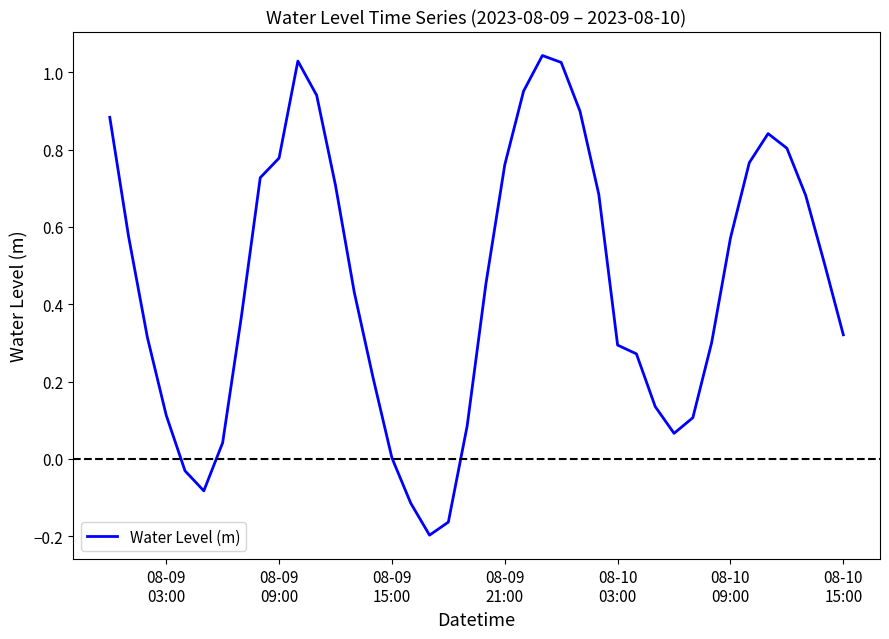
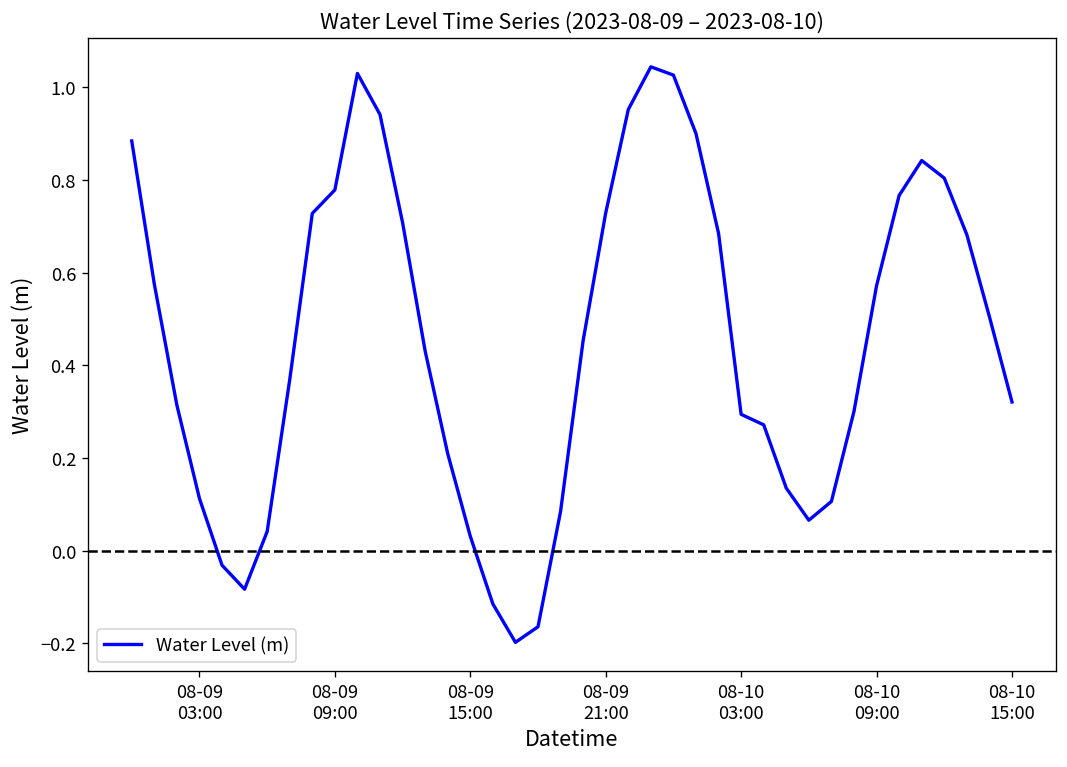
  {
    "08-09 03:00": 0.11,
    "08-09 09:00": 0.78,
-   "08-09 15:00": 0.00,
-   "08-09 21:00": 0.76,
+   "08-09 15:00": 0.03,
+   "08-09 21:00": 0.73,
    "08-10 03:00": 0.29,
    "08-10 09:00": 0.57,
    "08-10 15:00": 0.32
  }
